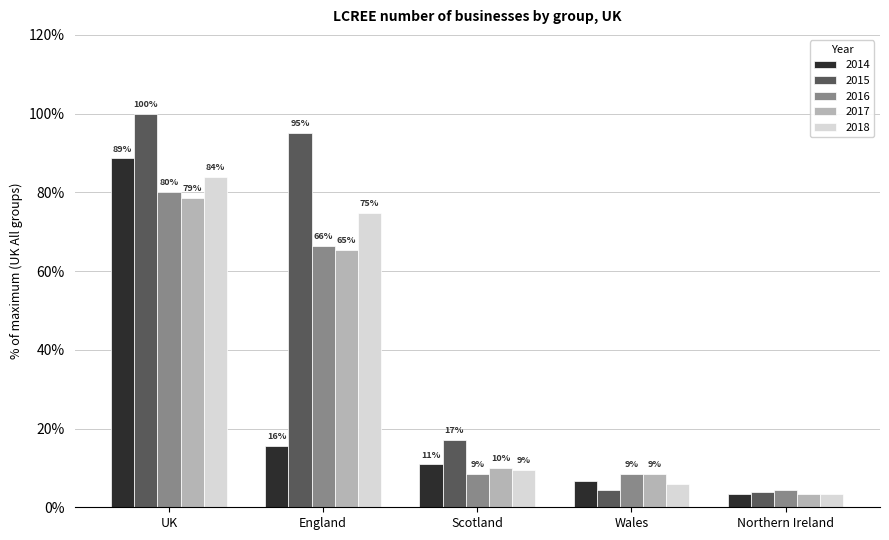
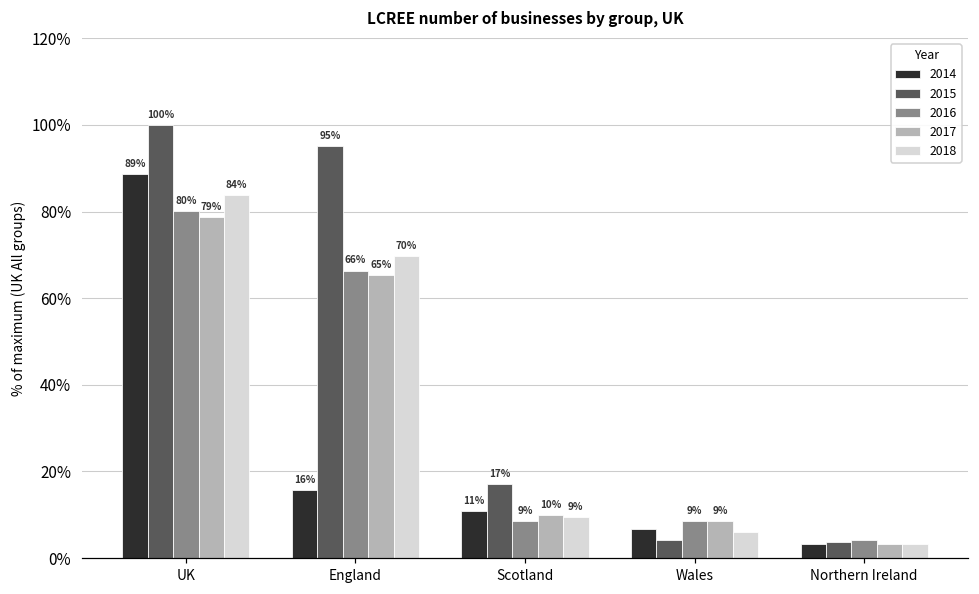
  {
    "2014": {
      "UK": "89%",
      "England": "16%",
      "Scotland": "11%"
    },
    "2015": {
      "UK": "100%",
      "England": "95%",
      "Scotland": "17%"
    },
    "2016": {
      "UK": "80%",
      "England": "66%",
      "Scotland": "9%",
      "Wales": "9%"
    },
    "2017": {
      "UK": "79%",
      "England": "65%",
      "Scotland": "10%",
      "Wales": "9%"
    },
    "2018": {
      "UK": "84%",
-     "England": "75%",
+     "England": "70%",
      "Scotland": "9%"
    }
  }
